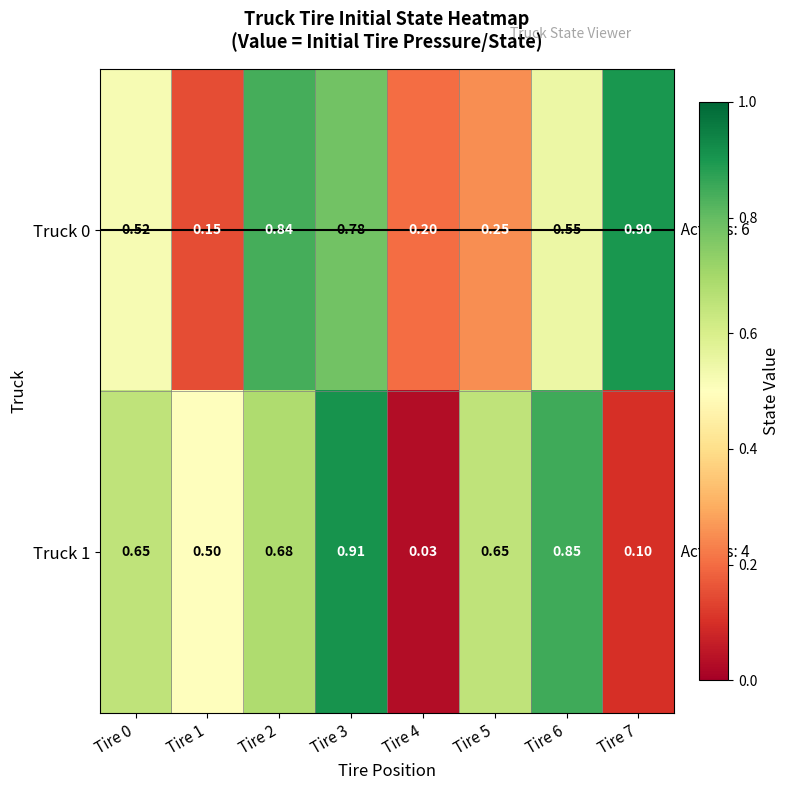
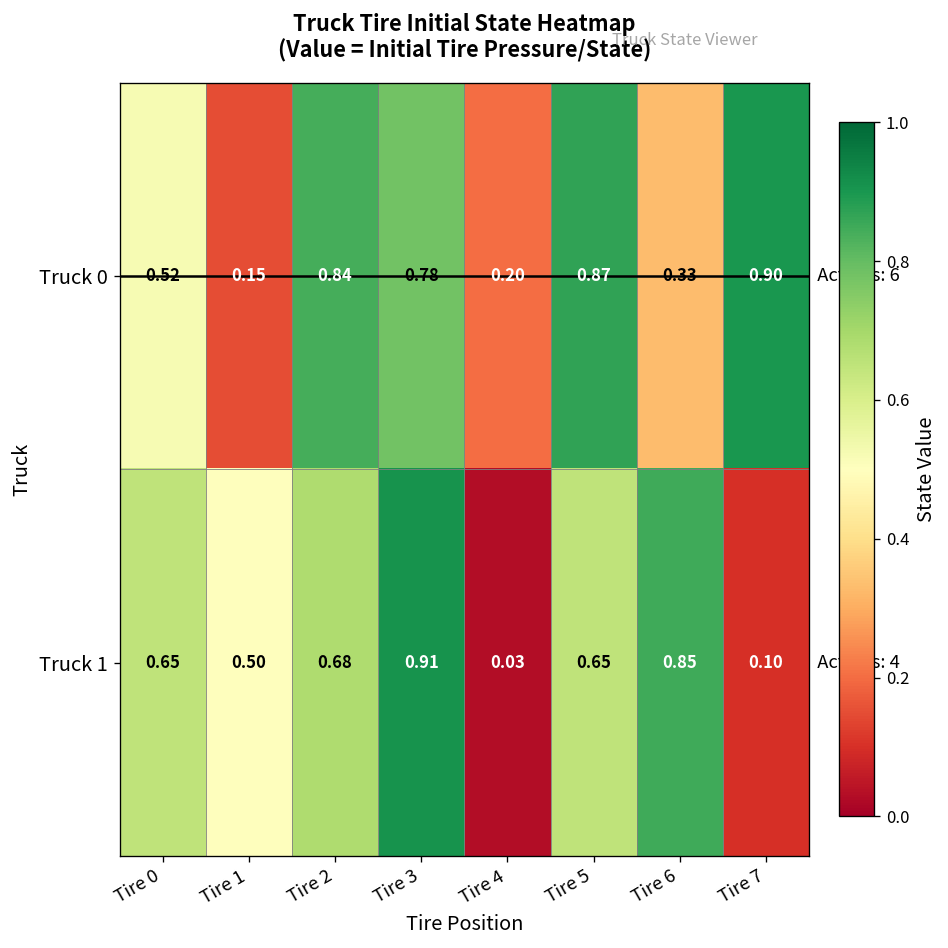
  {
    "Truck 0": {
      "Tire 0": 0.52,
      "Tire 1": 0.15,
      "Tire 2": 0.84,
      "Tire 3": 0.78,
      "Tire 4": 0.20,
-     "Tire 5": 0.25,
-     "Tire 6": 0.55,
+     "Tire 5": 0.87,
+     "Tire 6": 0.33,
      "Tire 7": 0.90
    },
    "Truck 1": {
      "Tire 0": 0.65,
      "Tire 1": 0.50,
      "Tire 2": 0.68,
      "Tire 3": 0.91,
      "Tire 4": 0.03,
      "Tire 5": 0.65,
      "Tire 6": 0.85,
      "Tire 7": 0.10
    }
  }
